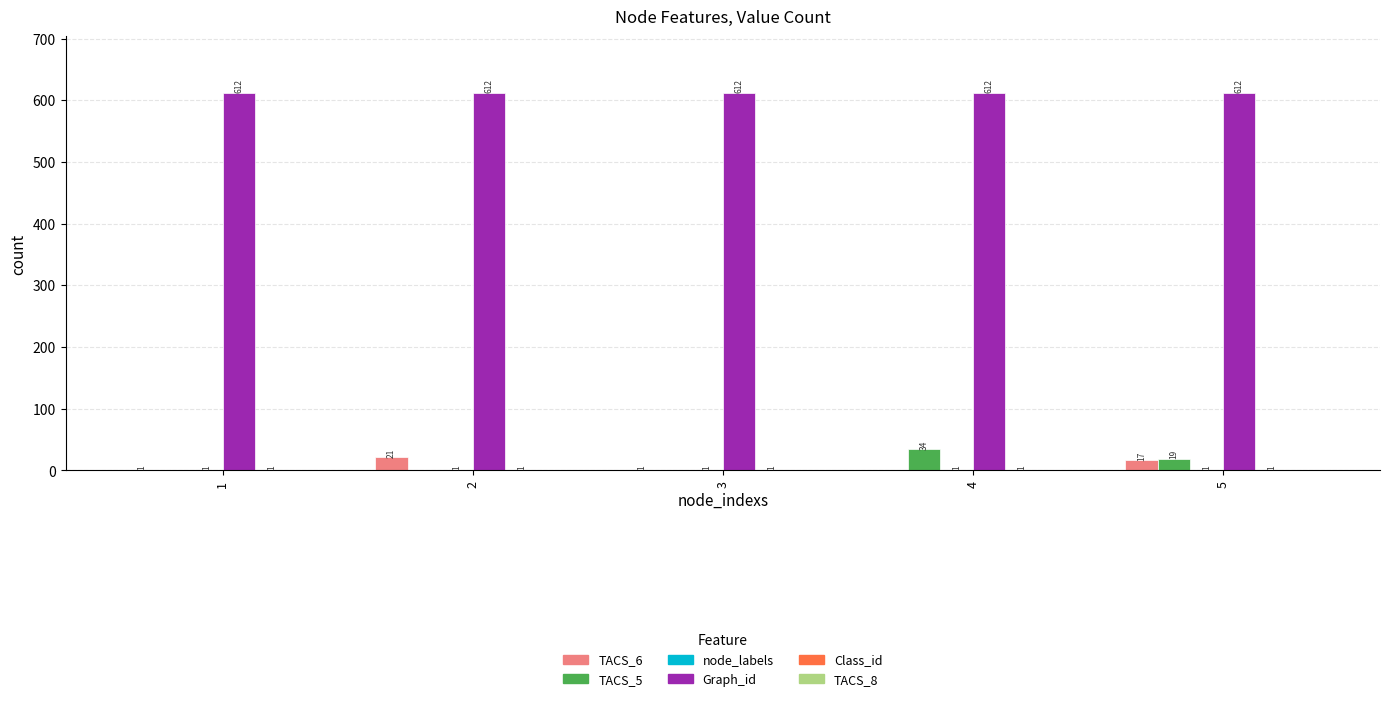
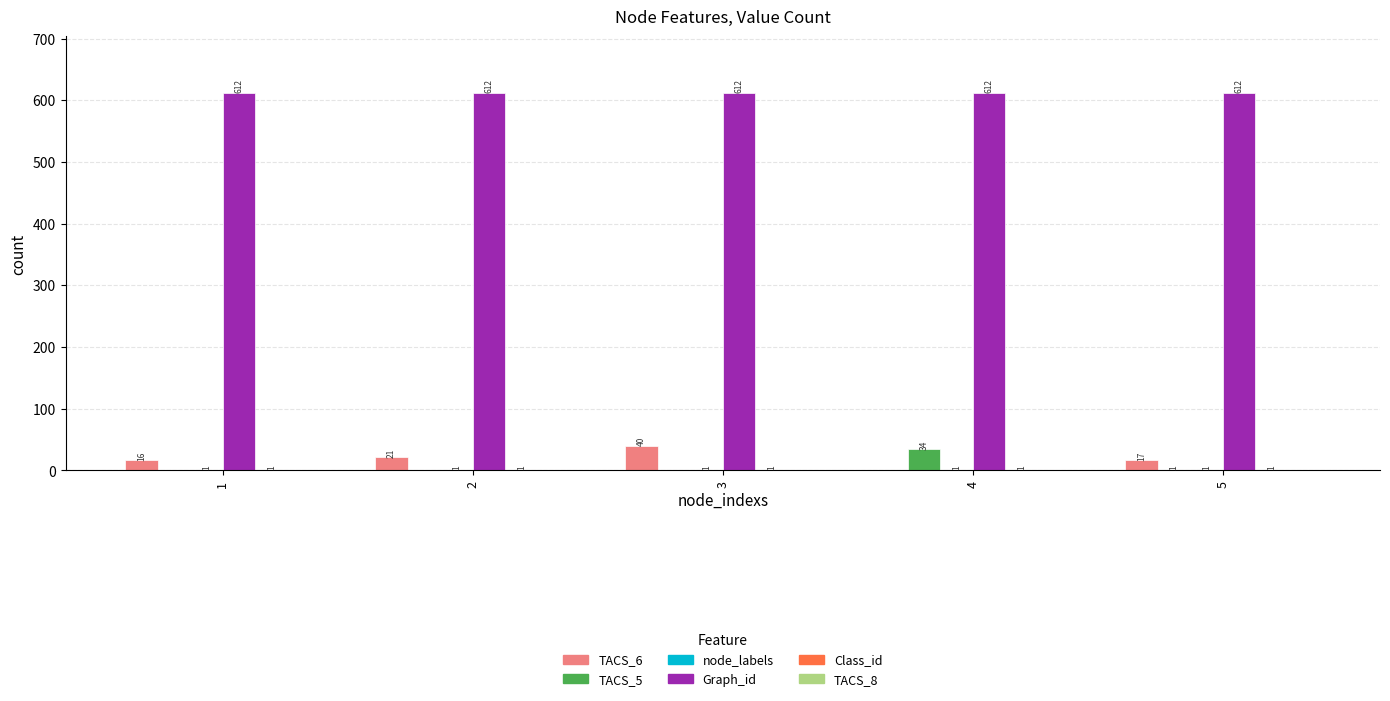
  {
    "TACS_6": {
-     "1": 1,
+     "1": 16,
      "2": 21,
-     "3": 1,
+     "3": 40,
      "5": 17
    },
    "TACS_5": {
      "4": 34,
-     "5": 19
+     "5": 1
    },
    "node_labels": {
      "1": 1,
      "2": 1,
      "3": 1,
      "4": 1,
      "5": 1
    },
    "Graph_id": {
      "1": 612,
      "2": 612,
      "3": 612,
      "4": 612,
      "5": 612
    },
    "Class_id": {
      "1": 1,
      "2": 1,
      "3": 1,
      "4": 1,
      "5": 1
    },
    "TACS_8": {
      "1": 0,
      "2": 0,
      "3": 0,
      "4": 0,
      "5": 0
    }
  }
